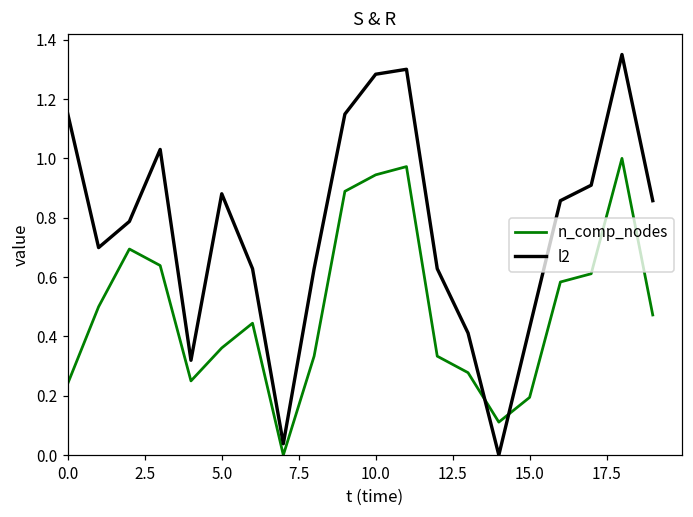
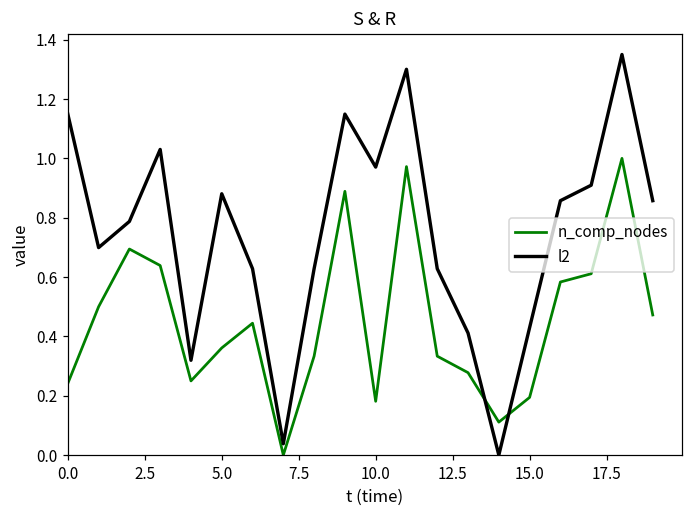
  {
    "n_comp_nodes": {
      "0.0": 0.24,
      "5.0": 0.36,
-     "10.0": 0.94,
+     "10.0": 0.18,
      "15.0": 0.19
    },
    "l2": {
      "0.0": 1.15,
      "5.0": 0.88,
-     "10.0": 1.28,
+     "10.0": 0.97,
      "15.0": 0.43
    }
  }
